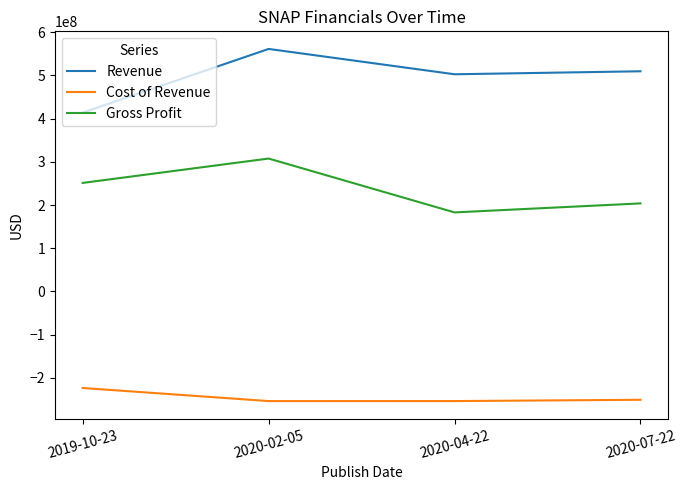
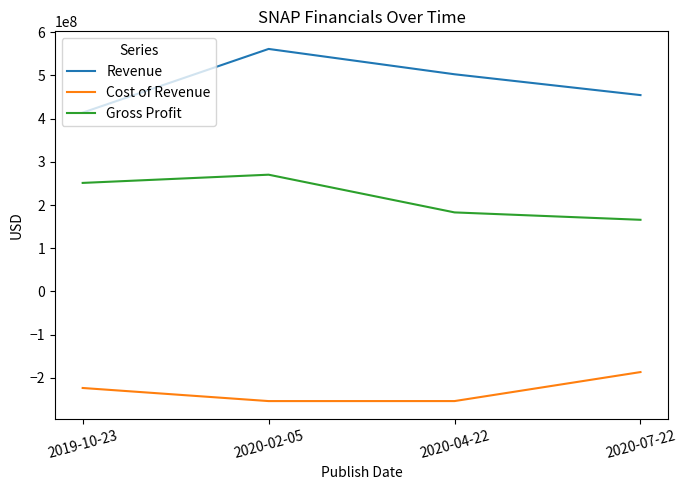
  {
    "Revenue": {
      "2020-02-05": 560000000,
      "2020-04-22": 500000000,
-     "2020-07-22": 510000000
+     "2020-07-22": 450000000
    },
    "Cost of Revenue": {
      "2019-10-23": -220000000,
      "2020-02-05": -250000000,
      "2020-04-22": -250000000,
-     "2020-07-22": -250000000
+     "2020-07-22": -190000000
    },
    "Gross Profit": {
      "2019-10-23": 250000000,
-     "2020-02-05": 310000000,
+     "2020-02-05": 270000000,
      "2020-04-22": 180000000,
-     "2020-07-22": 200000000
+     "2020-07-22": 170000000
    }
  }
